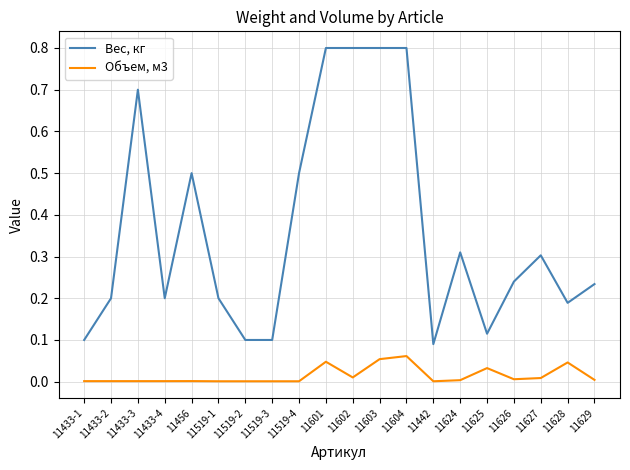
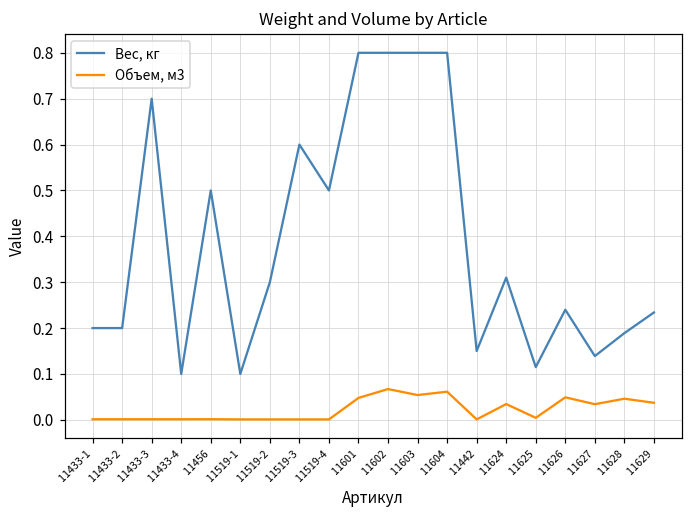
  {
    "Вес, кг": {
-     "11433-1": 0.1,
+     "11433-1": 0.2,
      "11433-2": 0.20,
      "11433-3": 0.70,
-     "11433-4": 0.2,
+     "11433-4": 0.1,
      "11456": 0.50,
-     "11519-1": 0.2,
-     "11519-2": 0.1,
-     "11519-3": 0.1,
+     "11519-1": 0.1,
+     "11519-2": 0.3,
+     "11519-3": 0.6,
      "11519-4": 0.50,
      "11601": 0.80,
      "11602": 0.80,
      "11603": 0.80,
      "11604": 0.80,
-     "11442": 0.09,
+     "11442": 0.15,
      "11624": 0.31,
      "11625": 0.12,
      "11626": 0.24,
-     "11627": 0.30,
+     "11627": 0.14,
      "11628": 0.19,
      "11629": 0.23
    },
    "Объем, м3": {
      "11433-1": 0.00,
      "11433-2": 0.00,
      "11433-3": 0.00,
      "11433-4": 0.00,
      "11456": 0.00,
      "11519-1": 0.00,
      "11519-2": 0.00,
      "11519-3": 0.00,
      "11519-4": 0.00,
      "11601": 0.05,
-     "11602": 0.01,
+     "11602": 0.07,
      "11603": 0.05,
      "11604": 0.06,
      "11442": 0.00,
-     "11624": 0.00,
-     "11625": 0.03,
-     "11626": 0.01,
-     "11627": 0.01,
+     "11624": 0.03,
+     "11625": 0.00,
+     "11626": 0.05,
+     "11627": 0.03,
      "11628": 0.05,
-     "11629": 0.00
+     "11629": 0.04
    }
  }
